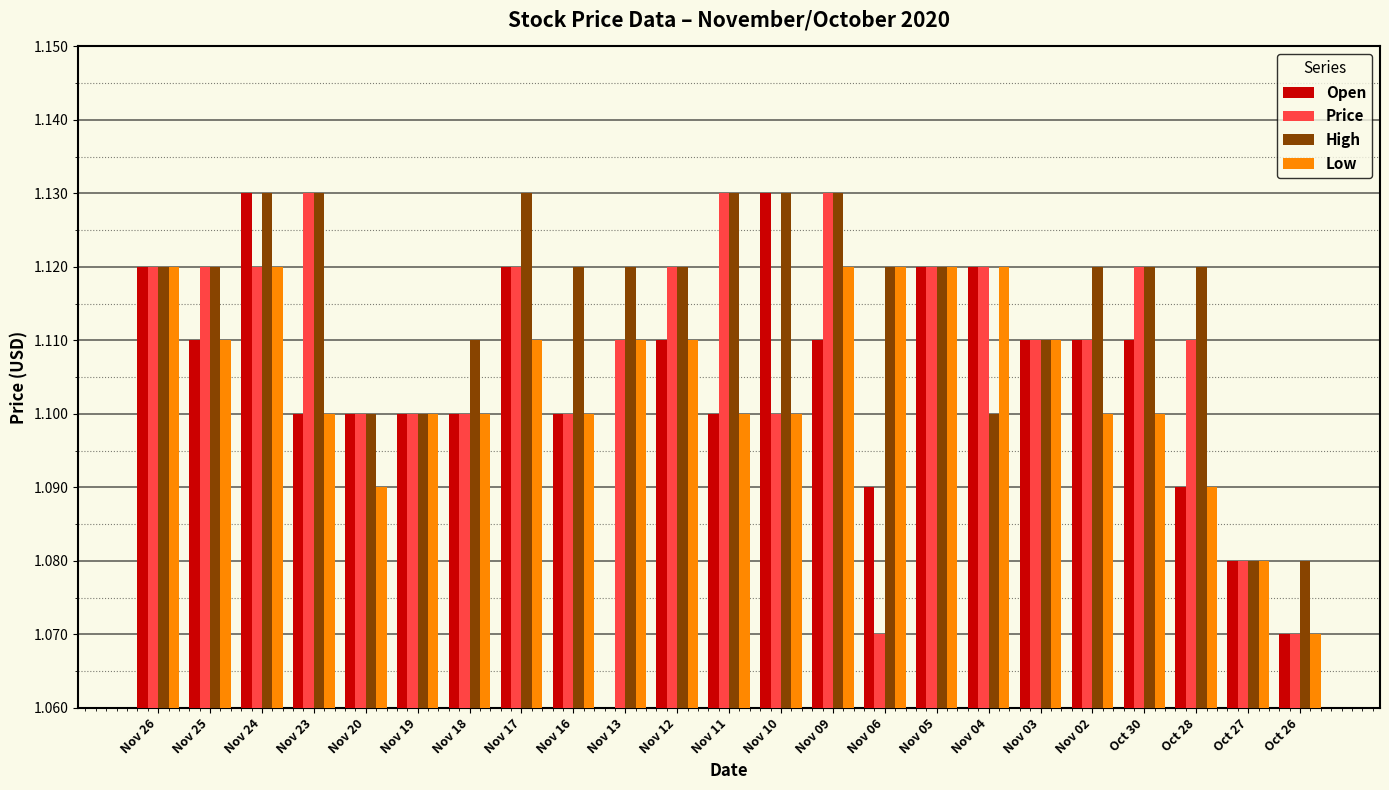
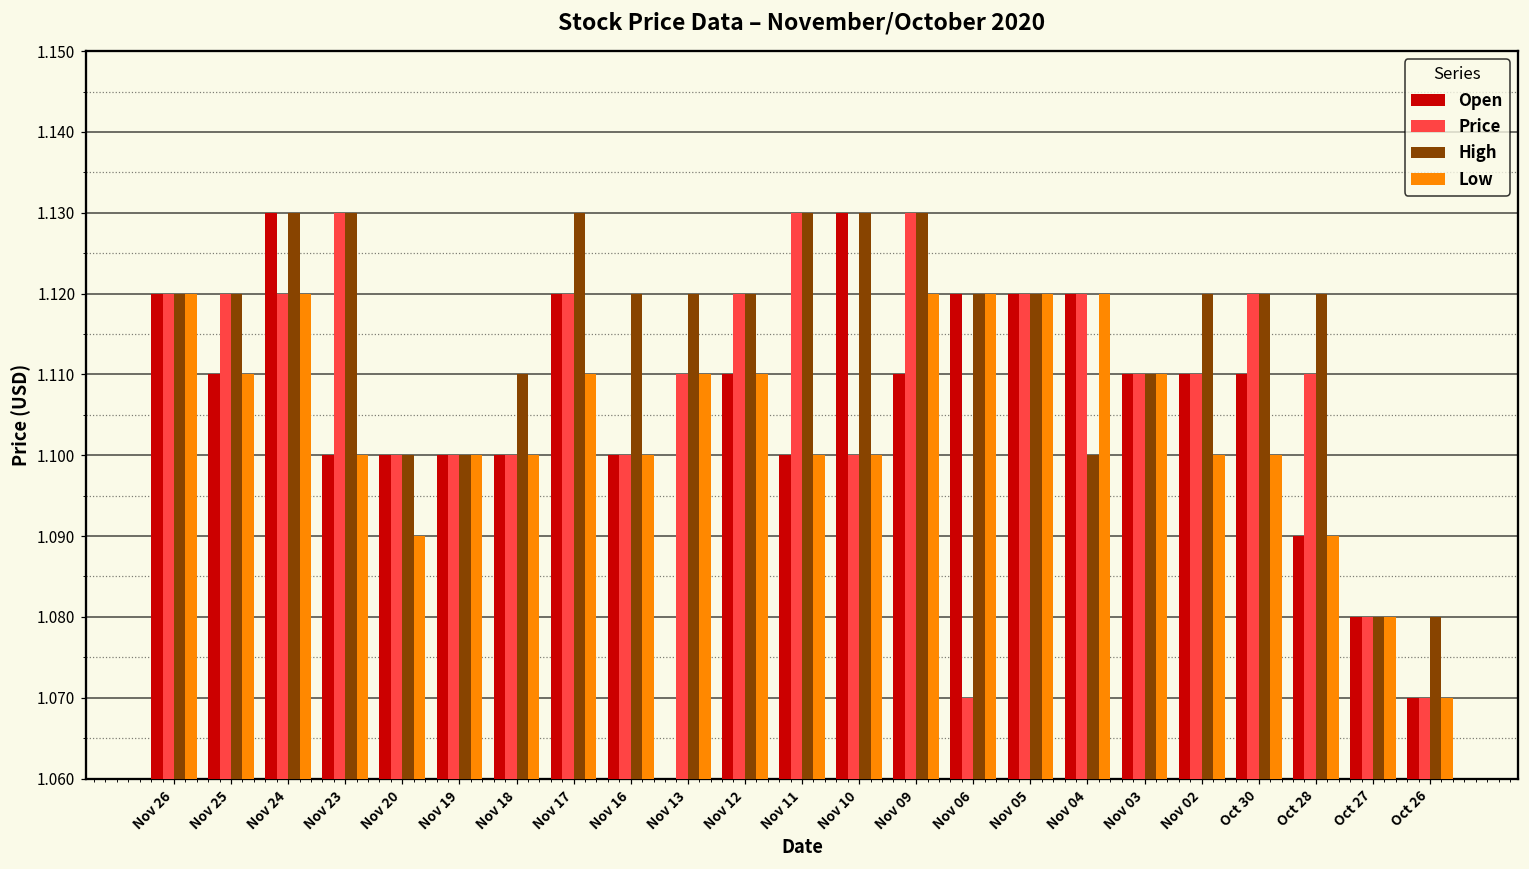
  {
    "Open": {
      "Nov 26": 1.12,
      "Nov 25": 1.11,
      "Nov 24": 1.13,
      "Nov 23": 1.10,
      "Nov 20": 1.10,
      "Nov 19": 1.10,
      "Nov 18": 1.10,
      "Nov 17": 1.12,
      "Nov 16": 1.10,
      "Nov 13": 1.06,
      "Nov 12": 1.11,
      "Nov 11": 1.10,
      "Nov 10": 1.13,
      "Nov 09": 1.11,
-     "Nov 06": 1.09,
+     "Nov 06": 1.12,
      "Nov 05": 1.12,
      "Nov 04": 1.12,
      "Nov 03": 1.11,
      "Nov 02": 1.11,
      "Oct 30": 1.11,
      "Oct 28": 1.09,
      "Oct 27": 1.08,
      "Oct 26": 1.07
    },
    "Price": {
      "Nov 26": 1.12,
      "Nov 25": 1.12,
      "Nov 24": 1.12,
      "Nov 23": 1.13,
      "Nov 20": 1.10,
      "Nov 19": 1.10,
      "Nov 18": 1.10,
      "Nov 17": 1.12,
      "Nov 16": 1.10,
      "Nov 13": 1.11,
      "Nov 12": 1.12,
      "Nov 11": 1.13,
      "Nov 10": 1.10,
      "Nov 09": 1.13,
      "Nov 06": 1.07,
      "Nov 05": 1.12,
      "Nov 04": 1.12,
      "Nov 03": 1.11,
      "Nov 02": 1.11,
      "Oct 30": 1.12,
      "Oct 28": 1.11,
      "Oct 27": 1.08,
      "Oct 26": 1.07
    },
    "High": {
      "Nov 26": 1.12,
      "Nov 25": 1.12,
      "Nov 24": 1.13,
      "Nov 23": 1.13,
      "Nov 20": 1.10,
      "Nov 19": 1.10,
      "Nov 18": 1.11,
      "Nov 17": 1.13,
      "Nov 16": 1.12,
      "Nov 13": 1.12,
      "Nov 12": 1.12,
      "Nov 11": 1.13,
      "Nov 10": 1.13,
      "Nov 09": 1.13,
      "Nov 06": 1.12,
      "Nov 05": 1.12,
      "Nov 04": 1.10,
      "Nov 03": 1.11,
      "Nov 02": 1.12,
      "Oct 30": 1.12,
      "Oct 28": 1.12,
      "Oct 27": 1.08,
      "Oct 26": 1.08
    },
    "Low": {
      "Nov 26": 1.12,
      "Nov 25": 1.11,
      "Nov 24": 1.12,
      "Nov 23": 1.10,
      "Nov 20": 1.09,
      "Nov 19": 1.10,
      "Nov 18": 1.10,
      "Nov 17": 1.11,
      "Nov 16": 1.10,
      "Nov 13": 1.11,
      "Nov 12": 1.11,
      "Nov 11": 1.10,
      "Nov 10": 1.10,
      "Nov 09": 1.12,
      "Nov 06": 1.12,
      "Nov 05": 1.12,
      "Nov 04": 1.12,
      "Nov 03": 1.11,
      "Nov 02": 1.10,
      "Oct 30": 1.10,
      "Oct 28": 1.09,
      "Oct 27": 1.08,
      "Oct 26": 1.07
    }
  }
